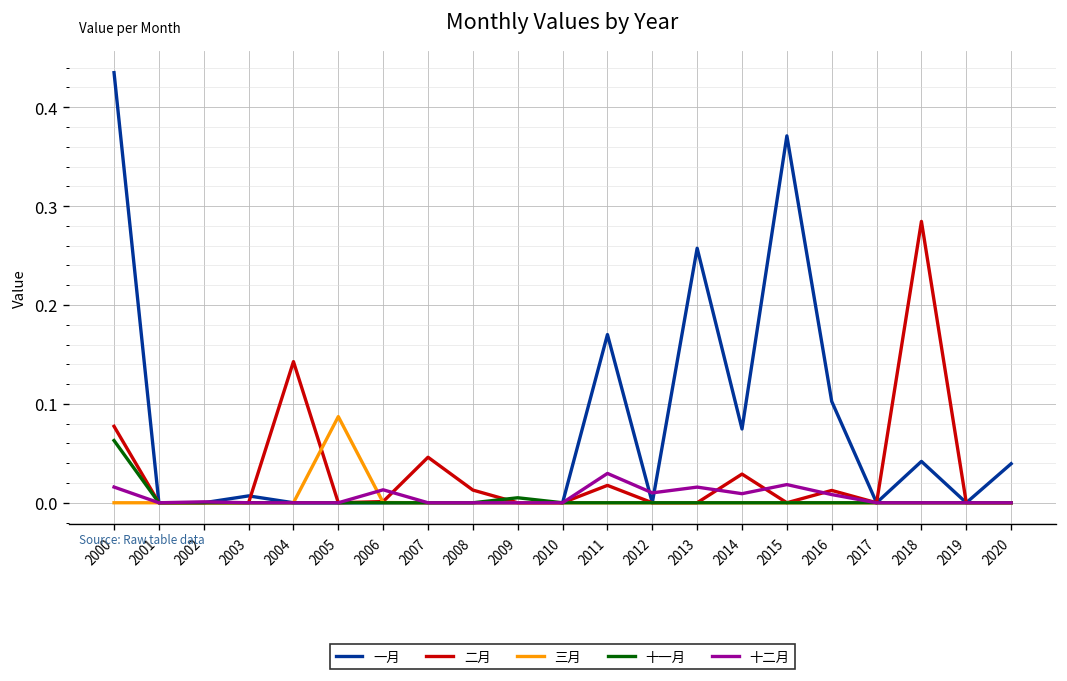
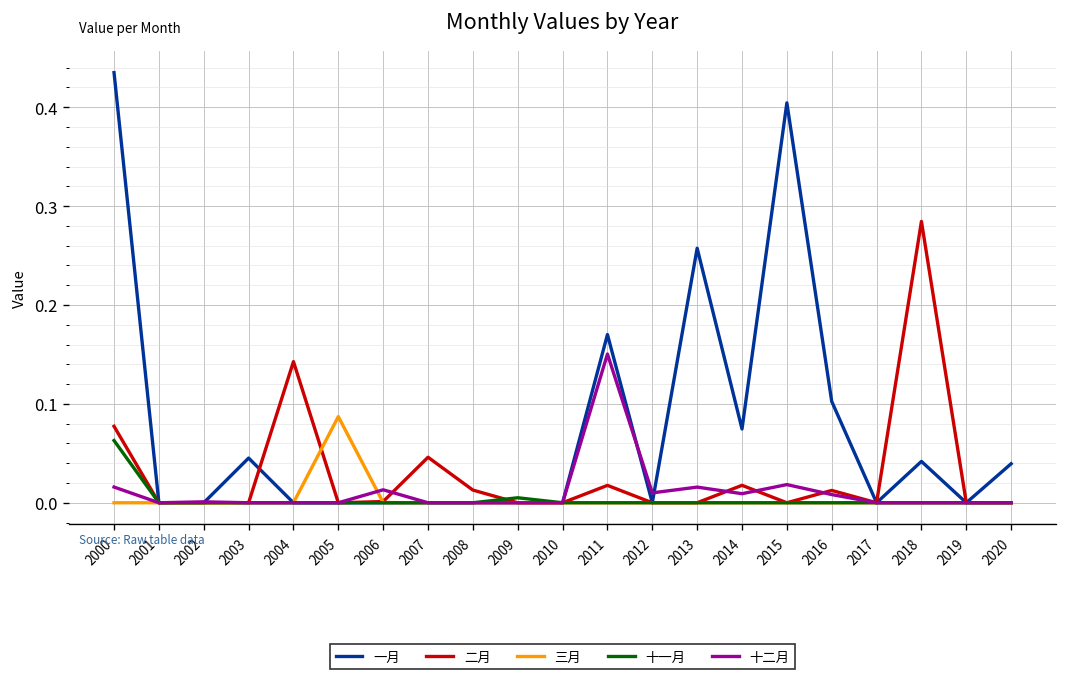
  {
    "一月": {
      "2000": 0.43,
-     "2003": 0.01,
+     "2003": 0.05,
      "2011": 0.17,
      "2013": 0.26,
      "2014": 0.07,
-     "2015": 0.37,
+     "2015": 0.40,
      "2016": 0.10,
      "2018": 0.04,
      "2020": 0.04
    },
    "二月": {
      "2000": 0.08,
      "2004": 0.14,
      "2007": 0.05,
      "2008": 0.01,
      "2011": 0.02,
-     "2014": 0.03,
+     "2014": 0.02,
      "2016": 0.01,
      "2018": 0.28
    },
    "三月": {
      "2000": 0.00,
      "2005": 0.09
    },
    "十一月": {
      "2000": 0.06,
      "2009": 0.01
    },
    "十二月": {
      "2000": 0.02,
      "2006": 0.01,
-     "2011": 0.03,
+     "2011": 0.15,
      "2012": 0.01,
      "2013": 0.02,
      "2014": 0.01,
      "2015": 0.02,
      "2016": 0.01
    }
  }
